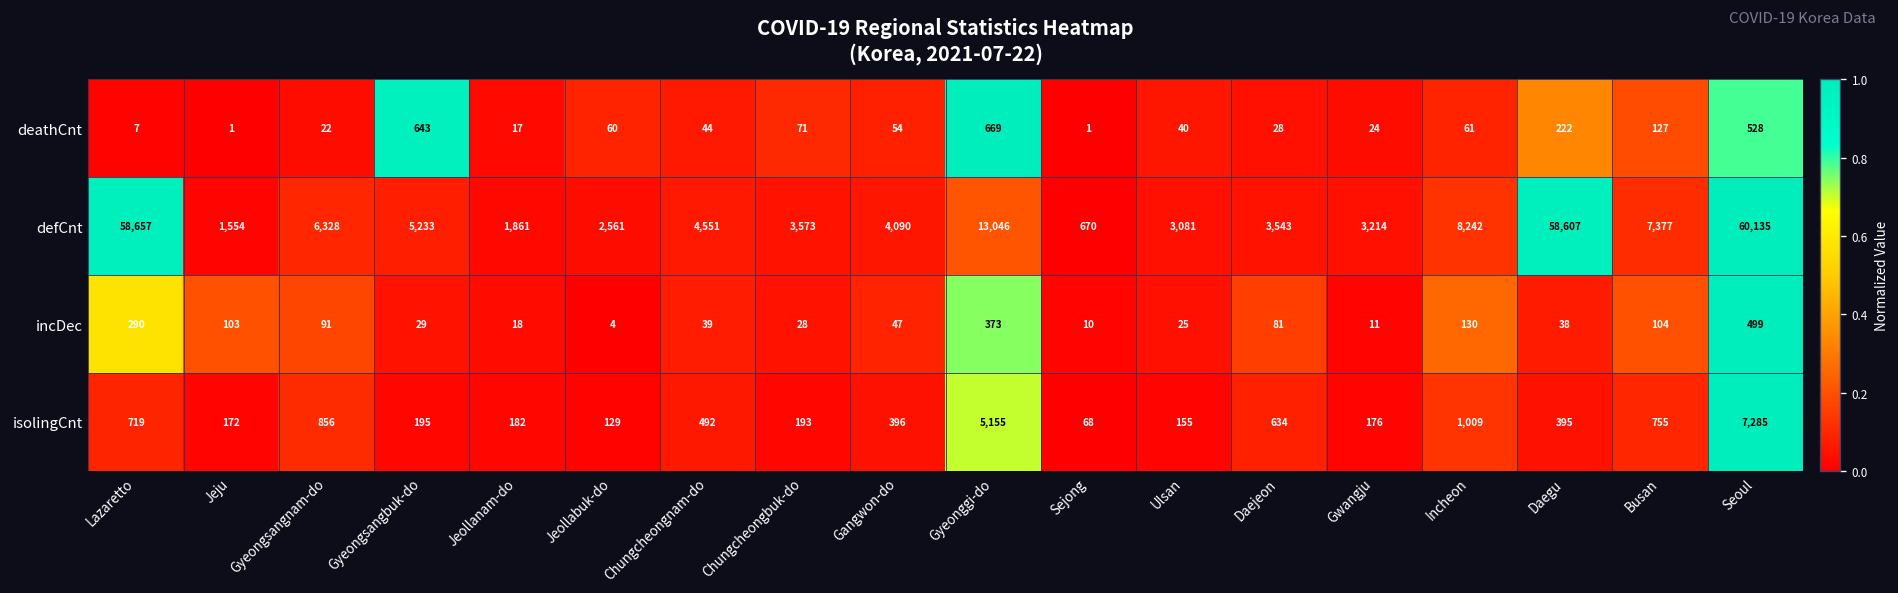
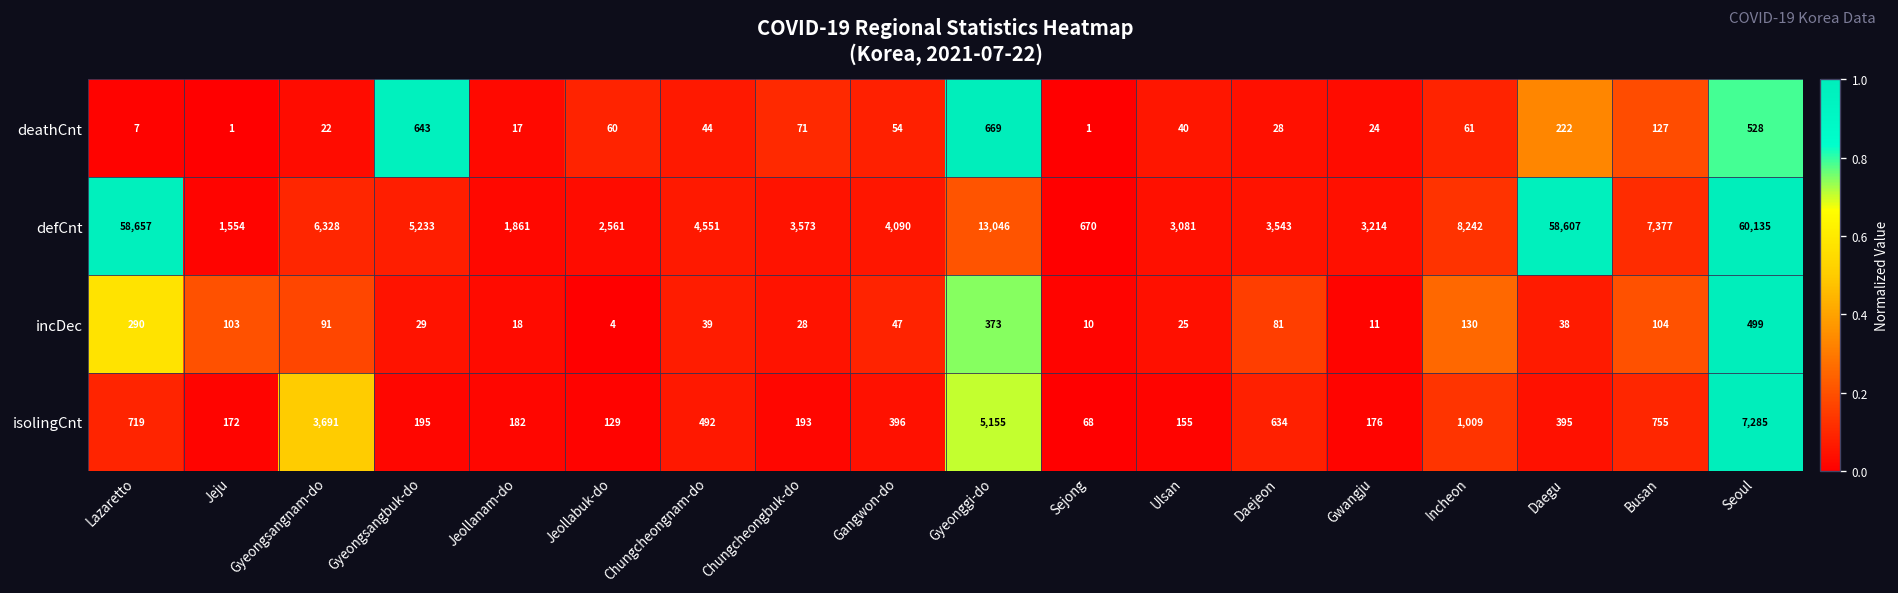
  {
    "deathCnt": {
      "Lazaretto": "7",
      "Jeju": "1",
      "Gyeongsangnam-do": "22",
      "Gyeongsangbuk-do": "643",
      "Jeollanam-do": "17",
      "Jeollabuk-do": "60",
      "Chungcheongnam-do": "44",
      "Chungcheongbuk-do": "71",
      "Gangwon-do": "54",
      "Gyeonggi-do": "669",
      "Sejong": "1",
      "Ulsan": "40",
      "Daejeon": "28",
      "Gwangju": "24",
      "Incheon": "61",
      "Daegu": "222",
      "Busan": "127",
      "Seoul": "528"
    },
    "defCnt": {
      "Lazaretto": "58,657",
      "Jeju": "1,554",
      "Gyeongsangnam-do": "6,328",
      "Gyeongsangbuk-do": "5,233",
      "Jeollanam-do": "1,861",
      "Jeollabuk-do": "2,561",
      "Chungcheongnam-do": "4,551",
      "Chungcheongbuk-do": "3,573",
      "Gangwon-do": "4,090",
      "Gyeonggi-do": "13,046",
      "Sejong": "670",
      "Ulsan": "3,081",
      "Daejeon": "3,543",
      "Gwangju": "3,214",
      "Incheon": "8,242",
      "Daegu": "58,607",
      "Busan": "7,377",
      "Seoul": "60,135"
    },
    "incDec": {
      "Lazaretto": "290",
      "Jeju": "103",
      "Gyeongsangnam-do": "91",
      "Gyeongsangbuk-do": "29",
      "Jeollanam-do": "18",
      "Jeollabuk-do": "4",
      "Chungcheongnam-do": "39",
      "Chungcheongbuk-do": "28",
      "Gangwon-do": "47",
      "Gyeonggi-do": "373",
      "Sejong": "10",
      "Ulsan": "25",
      "Daejeon": "81",
      "Gwangju": "11",
      "Incheon": "130",
      "Daegu": "38",
      "Busan": "104",
      "Seoul": "499"
    },
    "isolingCnt": {
      "Lazaretto": "719",
      "Jeju": "172",
-     "Gyeongsangnam-do": "856",
+     "Gyeongsangnam-do": "3,691",
      "Gyeongsangbuk-do": "195",
      "Jeollanam-do": "182",
      "Jeollabuk-do": "129",
      "Chungcheongnam-do": "492",
      "Chungcheongbuk-do": "193",
      "Gangwon-do": "396",
      "Gyeonggi-do": "5,155",
      "Sejong": "68",
      "Ulsan": "155",
      "Daejeon": "634",
      "Gwangju": "176",
      "Incheon": "1,009",
      "Daegu": "395",
      "Busan": "755",
      "Seoul": "7,285"
    }
  }
